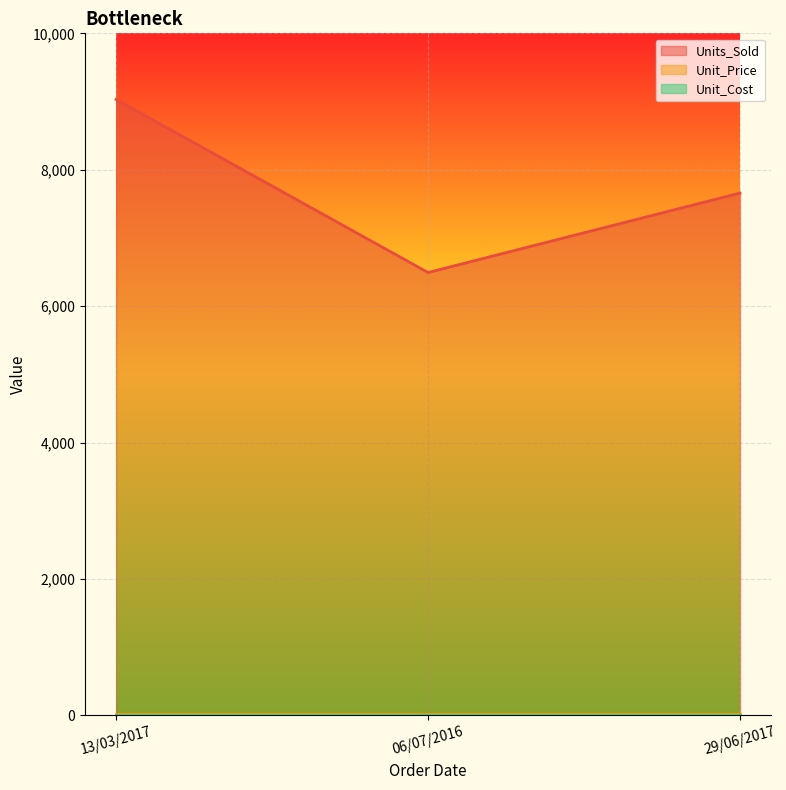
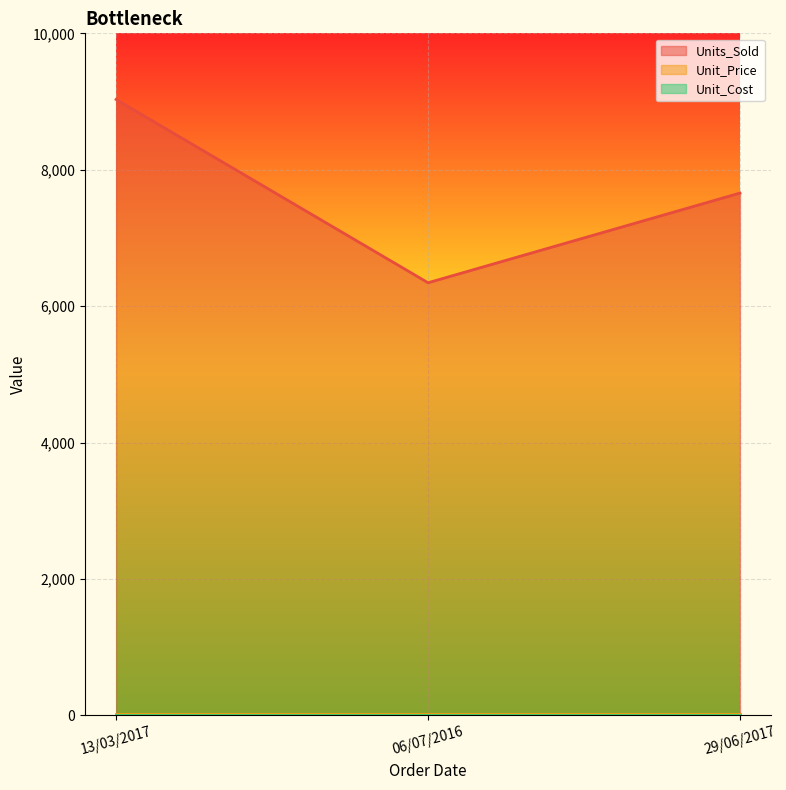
  {
    "Units_Sold": {
      "13/03/2017": "9,000",
-     "06/07/2016": "6,500",
+     "06/07/2016": "6,300",
      "29/06/2017": "7,700"
    }
  }
